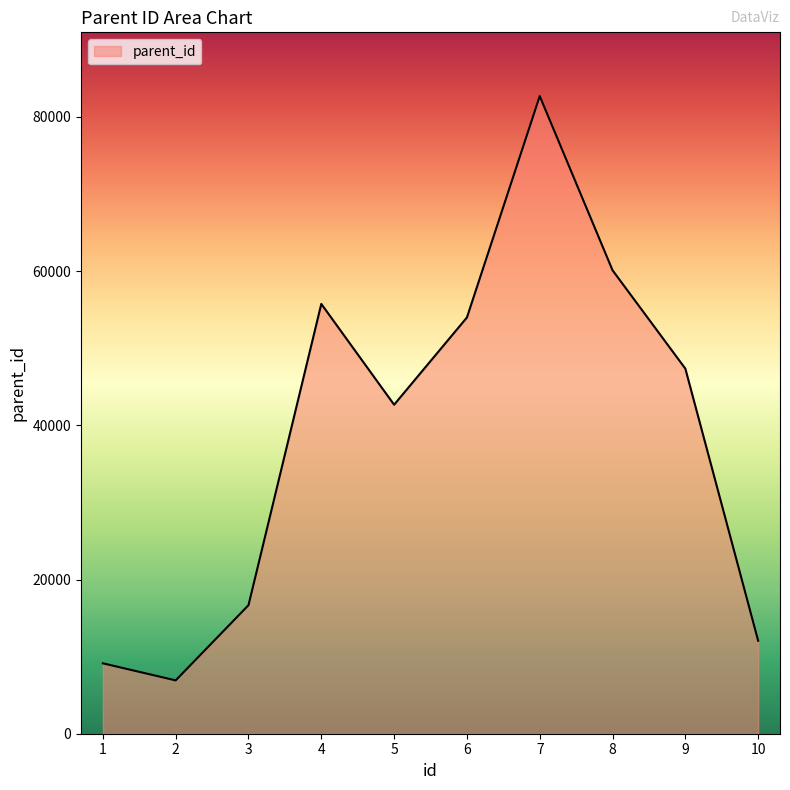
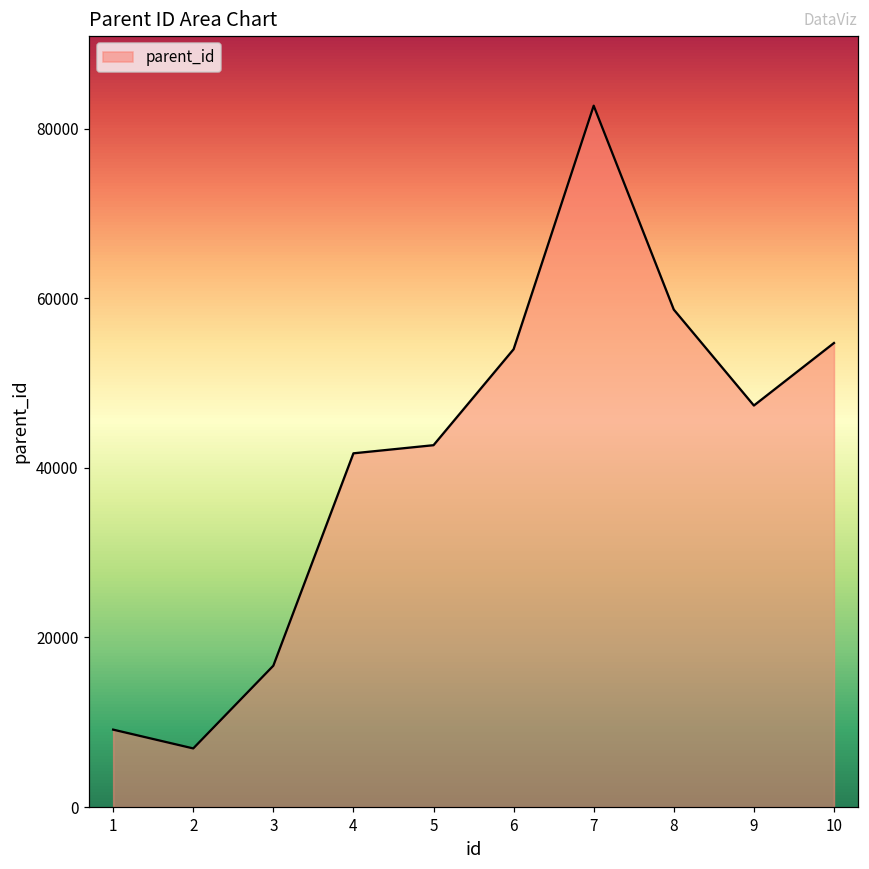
  {
    "1": 9000,
    "2": 7000,
    "3": 17000,
-   "4": 56000,
+   "4": 42000,
    "5": 43000,
    "6": 54000,
    "7": 83000,
-   "8": 60000,
+   "8": 59000,
    "9": 47000,
-   "10": 12000
+   "10": 55000
  }
